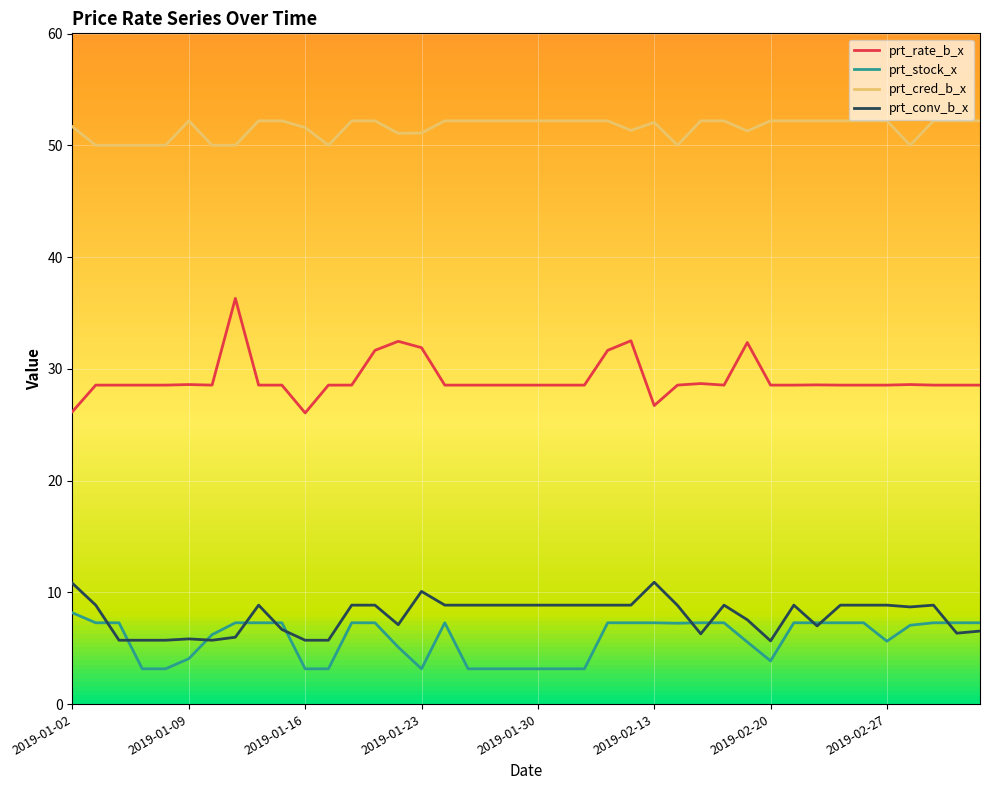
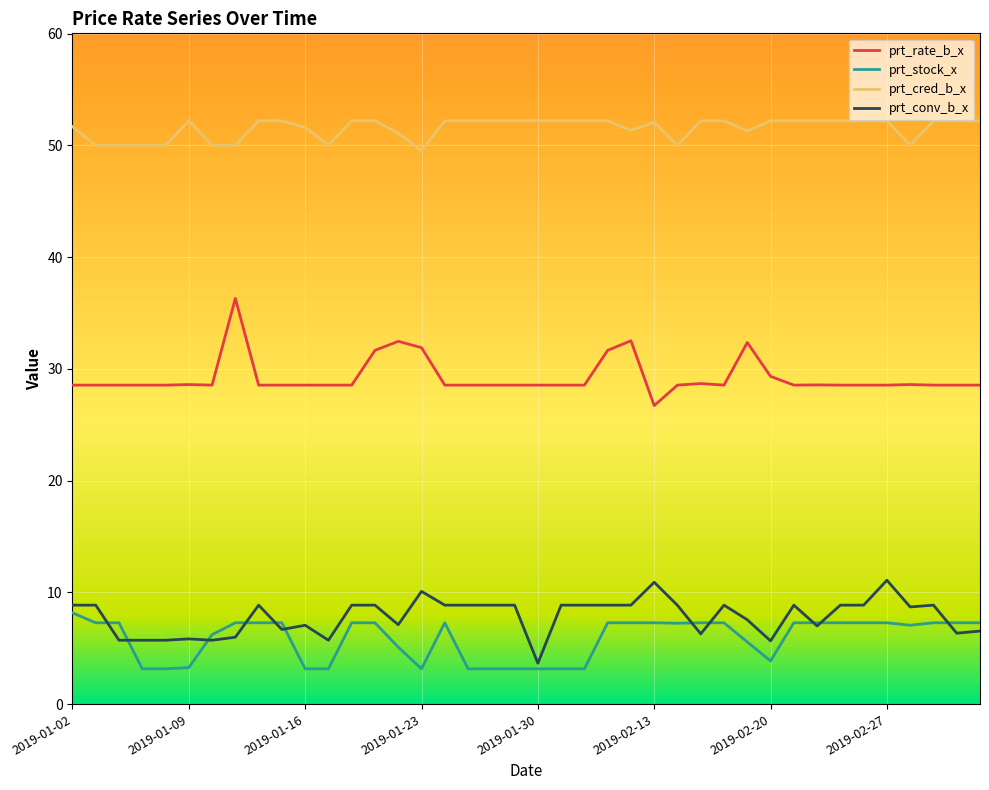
  {
    "prt_rate_b_x": {
-     "2019-01-02": 26.2,
+     "2019-01-02": 28.6,
      "2019-01-09": 28.6,
-     "2019-01-16": 26.1,
+     "2019-01-16": 28.6,
      "2019-01-23": 31.9,
      "2019-01-30": 28.6,
      "2019-02-13": 26.7,
-     "2019-02-20": 28.6,
+     "2019-02-20": 29.3,
      "2019-02-27": 28.6
    },
    "prt_stock_x": {
      "2019-01-02": 8.2,
-     "2019-01-09": 4.1,
+     "2019-01-09": 3.3,
      "2019-01-16": 3.2,
      "2019-01-23": 3.2,
      "2019-01-30": 3.2,
      "2019-02-13": 7.3,
      "2019-02-20": 3.9,
-     "2019-02-27": 5.6
+     "2019-02-27": 7.3
    },
    "prt_cred_b_x": {
      "2019-01-02": 51.7,
      "2019-01-09": 52.2,
      "2019-01-16": 51.6,
-     "2019-01-23": 51.1,
+     "2019-01-23": 49.5,
      "2019-01-30": 52.2,
      "2019-02-13": 52.1,
      "2019-02-20": 52.2,
      "2019-02-27": 52.2
    },
    "prt_conv_b_x": {
-     "2019-01-02": 10.8,
+     "2019-01-02": 8.9,
      "2019-01-09": 5.8,
-     "2019-01-16": 5.7,
+     "2019-01-16": 7.1,
      "2019-01-23": 10.1,
-     "2019-01-30": 8.9,
+     "2019-01-30": 3.7,
      "2019-02-13": 10.9,
      "2019-02-20": 5.7,
-     "2019-02-27": 8.9
+     "2019-02-27": 11.1
    }
  }
